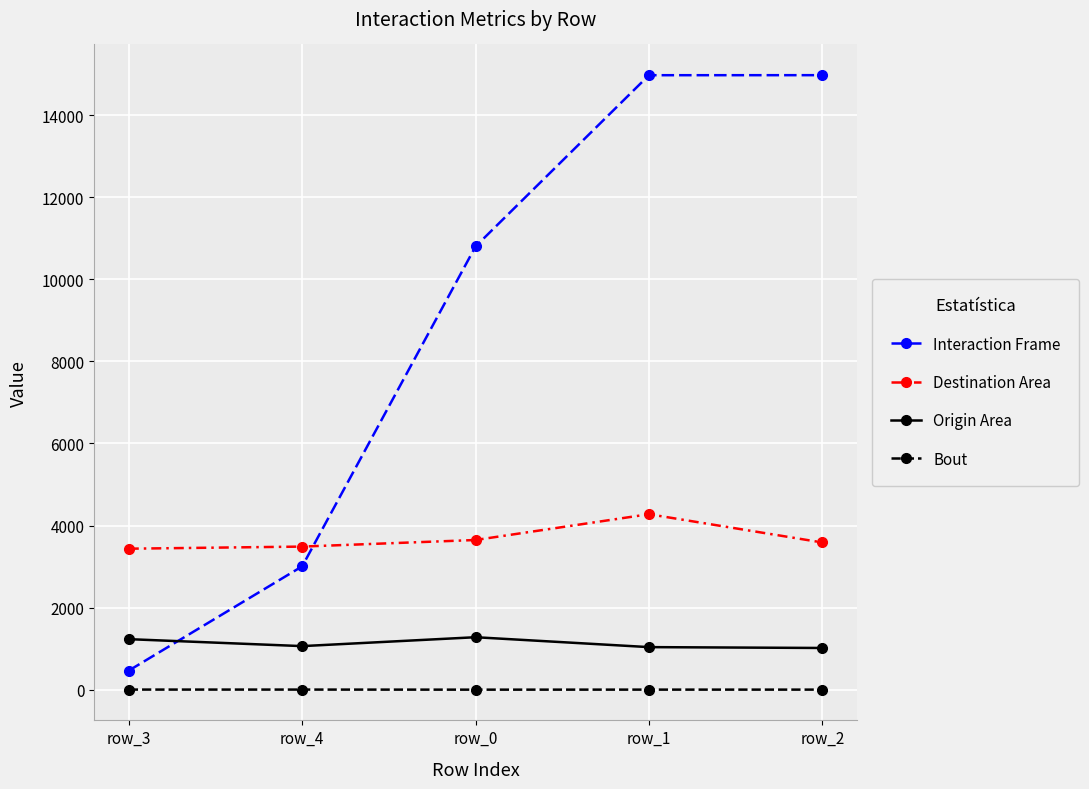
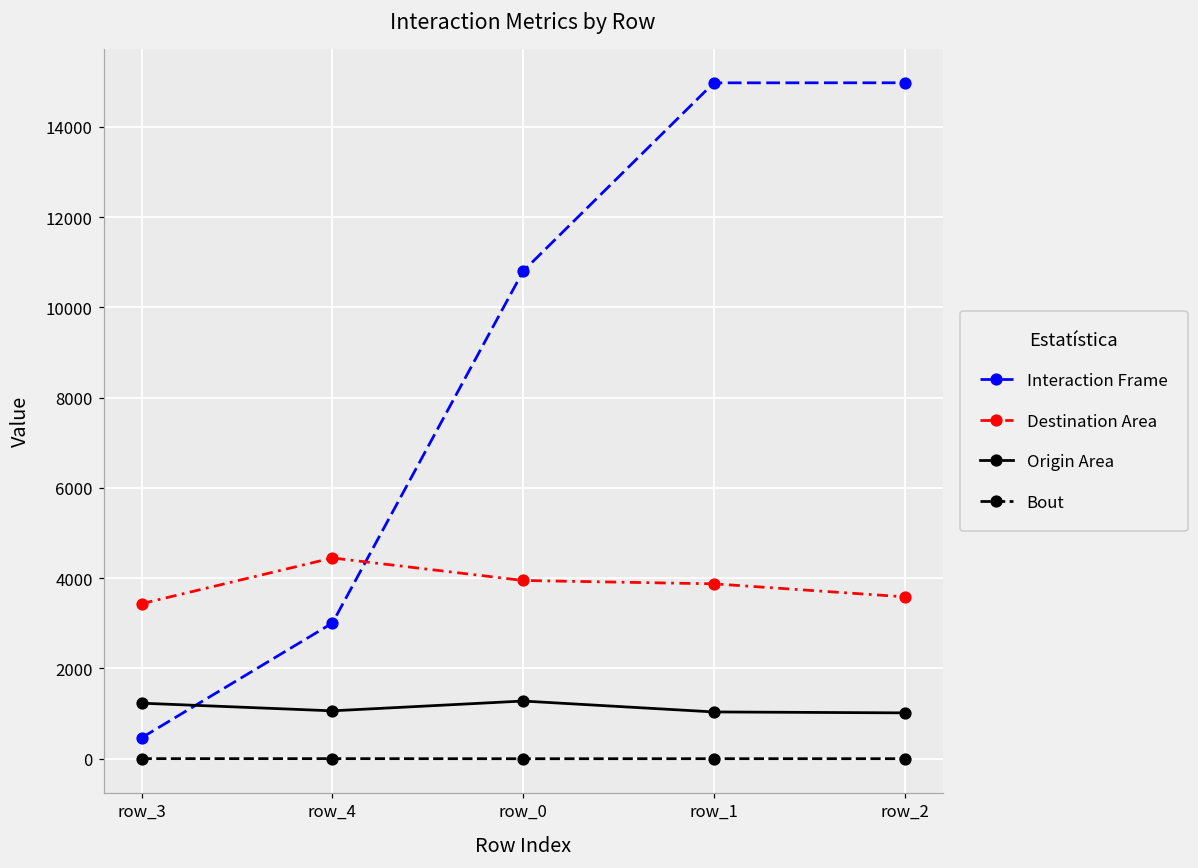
  {
    "Interaction Frame": {
      "row_3": 500,
      "row_4": 3000,
      "row_0": 10800,
      "row_1": 15000,
      "row_2": 15000
    },
    "Destination Area": {
      "row_3": 3400,
-     "row_4": 3500,
-     "row_0": 3600,
-     "row_1": 4300,
+     "row_4": 4400,
+     "row_0": 3900,
+     "row_1": 3900,
      "row_2": 3600
    }
  }
